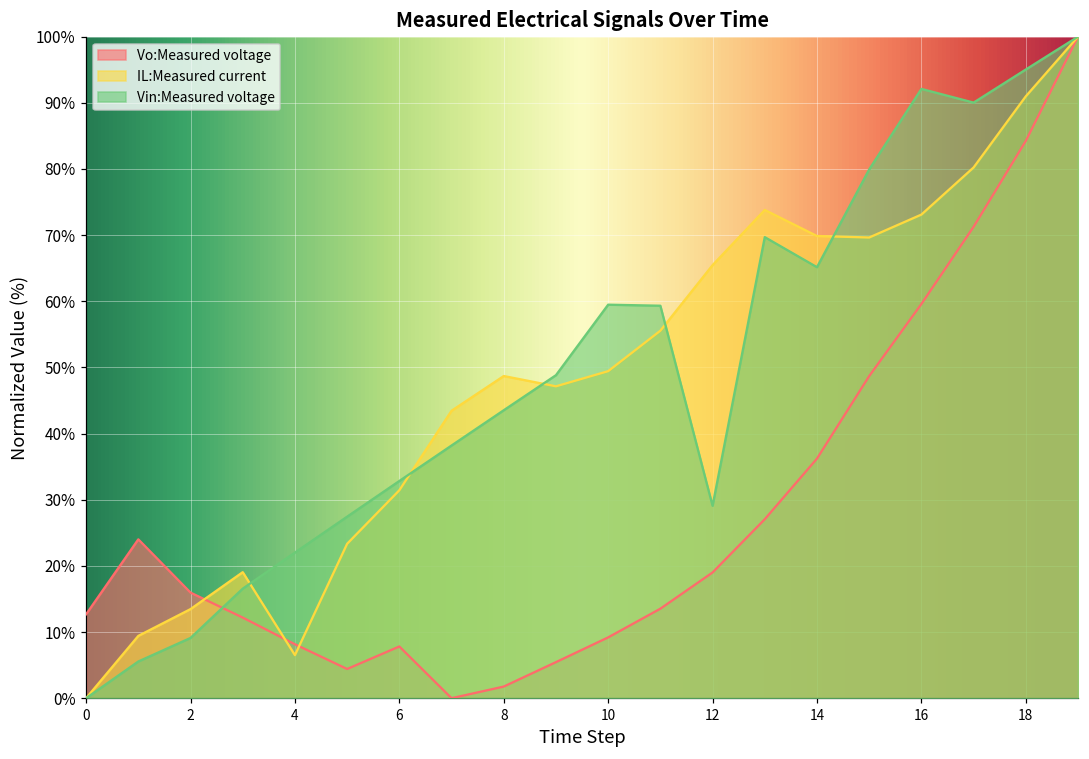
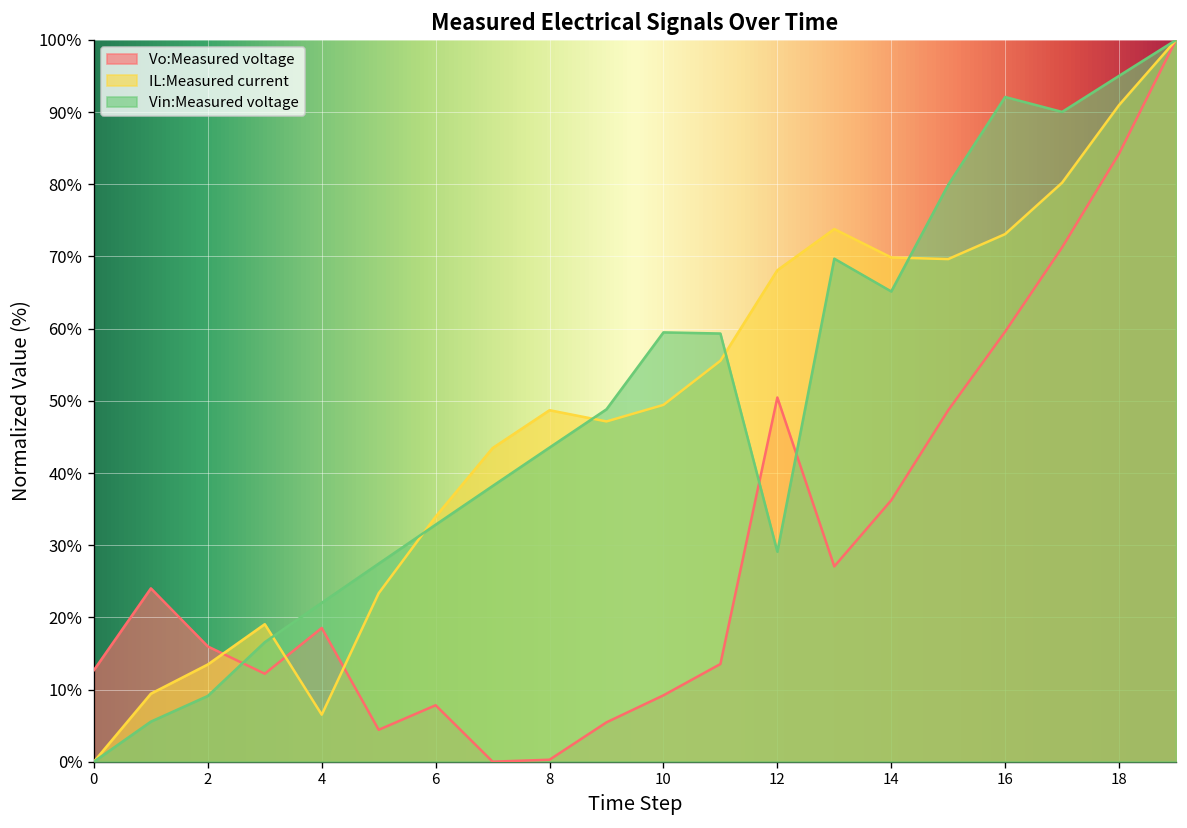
  {
    "Vo:Measured voltage": {
      "0": "13%",
      "2": "16%",
-     "4": "8%",
+     "4": "19%",
      "6": "8%",
-     "8": "2%",
+     "8": "0%",
      "10": "9%",
-     "12": "19%",
+     "12": "50%",
      "14": "36%",
      "16": "60%",
      "18": "84%"
    },
    "IL:Measured current": {
      "2": "13%",
      "4": "7%",
-     "6": "31%",
+     "6": "34%",
      "8": "49%",
      "10": "49%",
-     "12": "65%",
+     "12": "68%",
      "14": "70%",
      "16": "73%",
      "18": "91%"
    },
    "Vin:Measured voltage": {
      "2": "9%",
      "4": "22%",
      "6": "33%",
      "8": "44%",
      "10": "59%",
      "12": "29%",
      "14": "65%",
      "16": "92%",
      "18": "95%"
    }
  }
